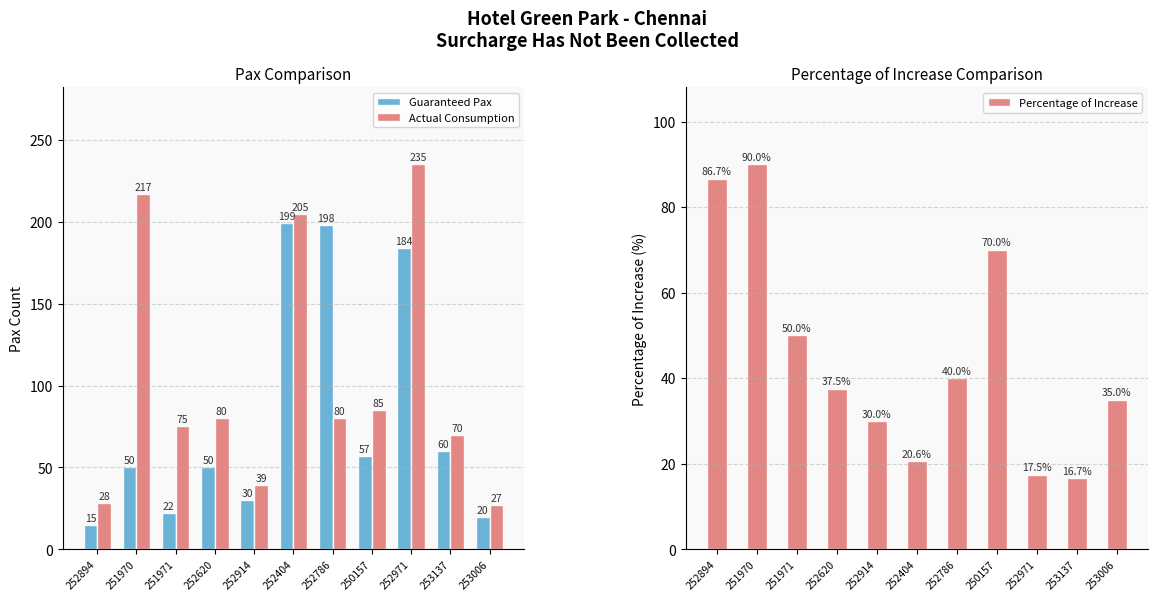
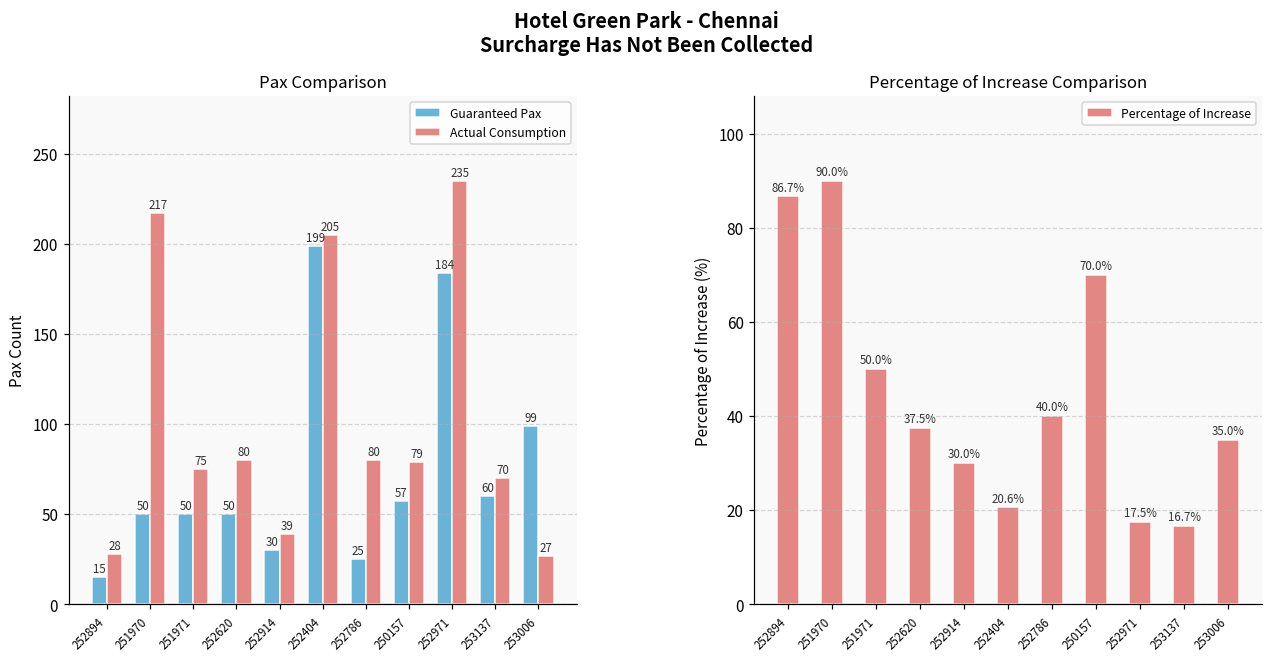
  {
    "Pax Comparison": {
      "Guaranteed Pax": {
        "252894": "15",
        "251970": "50",
-       "251971": "22",
+       "251971": "50",
        "252620": "50",
        "252914": "30",
        "252404": "199",
-       "252786": "198",
+       "252786": "25",
        "250157": "57",
        "252971": "184",
        "253137": "60",
-       "253006": "20"
+       "253006": "99"
      },
      "Actual Consumption": {
        "252894": "28",
        "251970": "217",
        "251971": "75",
        "252620": "80",
        "252914": "39",
        "252404": "205",
        "252786": "80",
-       "250157": "85",
+       "250157": "79",
        "252971": "235",
        "253137": "70",
        "253006": "27"
      }
    },
    "Percentage of Increase Comparison": {
      "252894": "86.7%",
      "251970": "90.0%",
      "251971": "50.0%",
      "252620": "37.5%",
      "252914": "30.0%",
      "252404": "20.6%",
      "252786": "40.0%",
      "250157": "70.0%",
      "252971": "17.5%",
      "253137": "16.7%",
      "253006": "35.0%"
    }
  }
